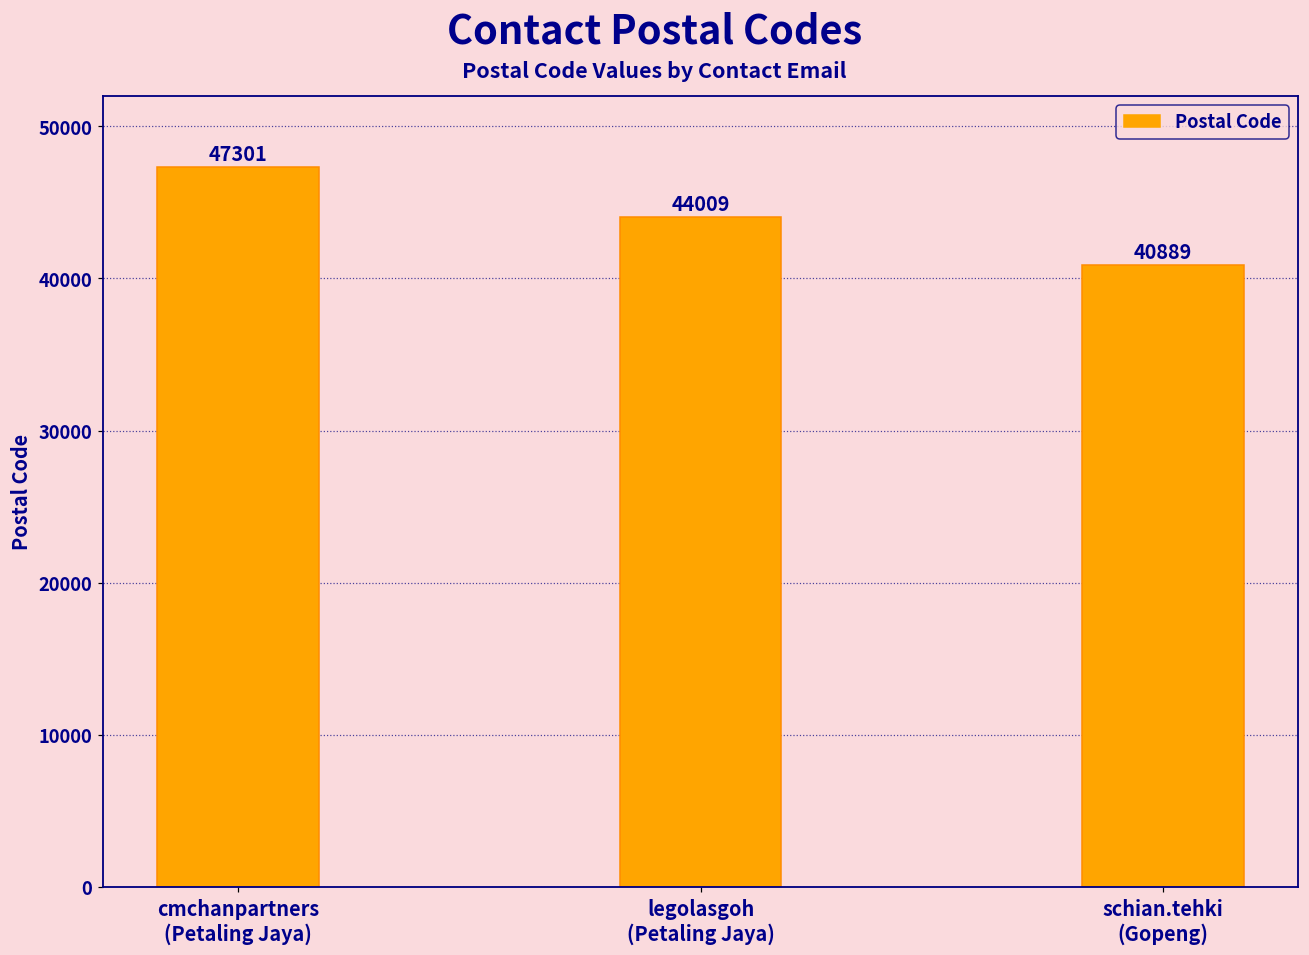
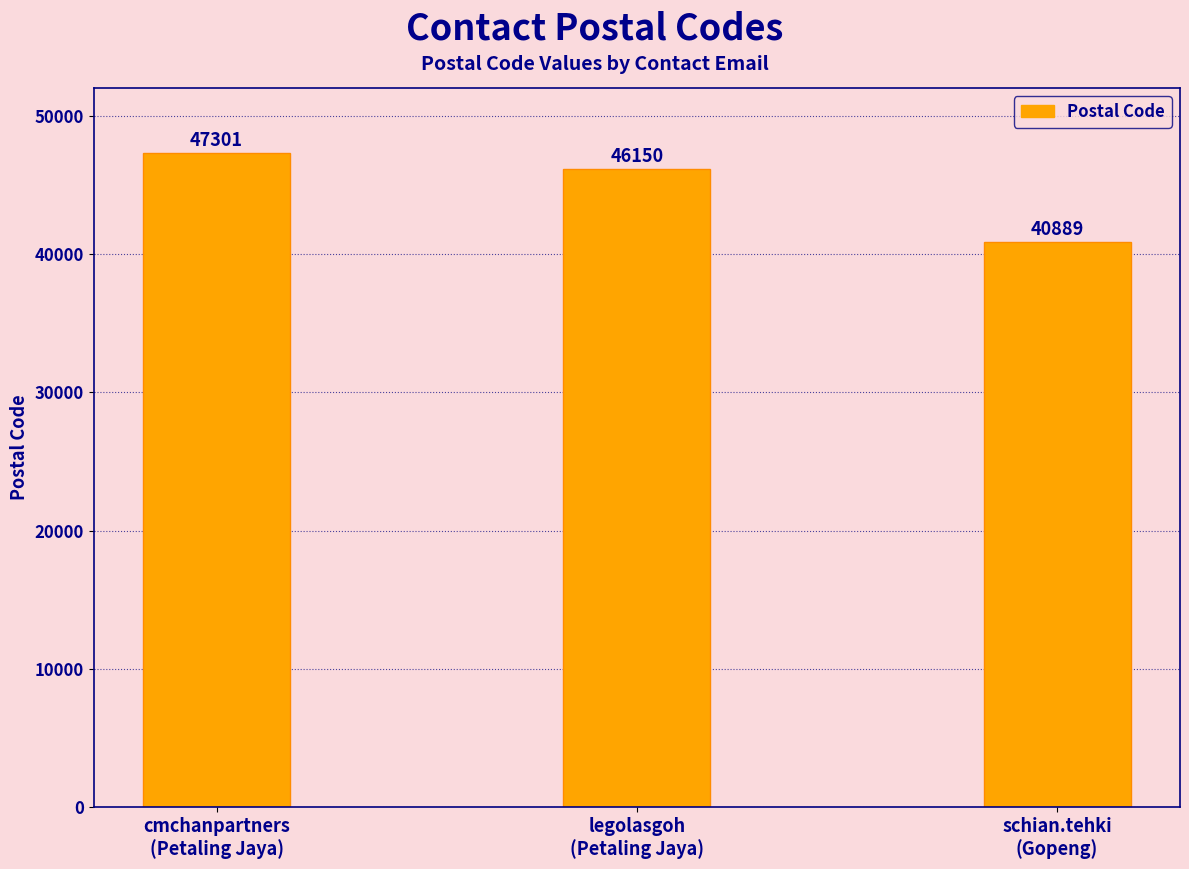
  {
    "cmchanpartners (Petaling Jaya)": 47301,
-   "legolasgoh (Petaling Jaya)": 44009,
+   "legolasgoh (Petaling Jaya)": 46150,
    "schian.tehki (Gopeng)": 40889
  }
